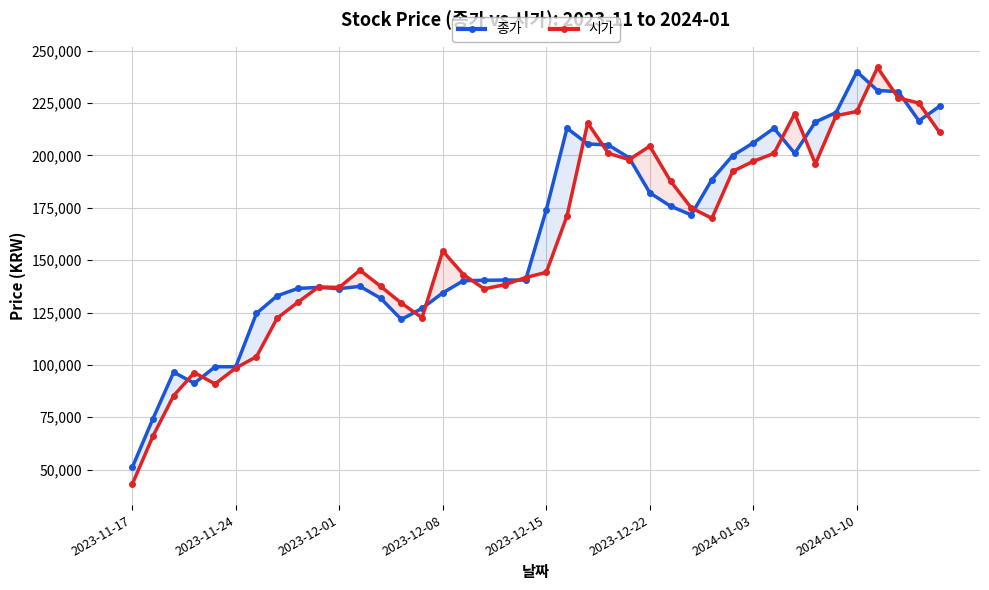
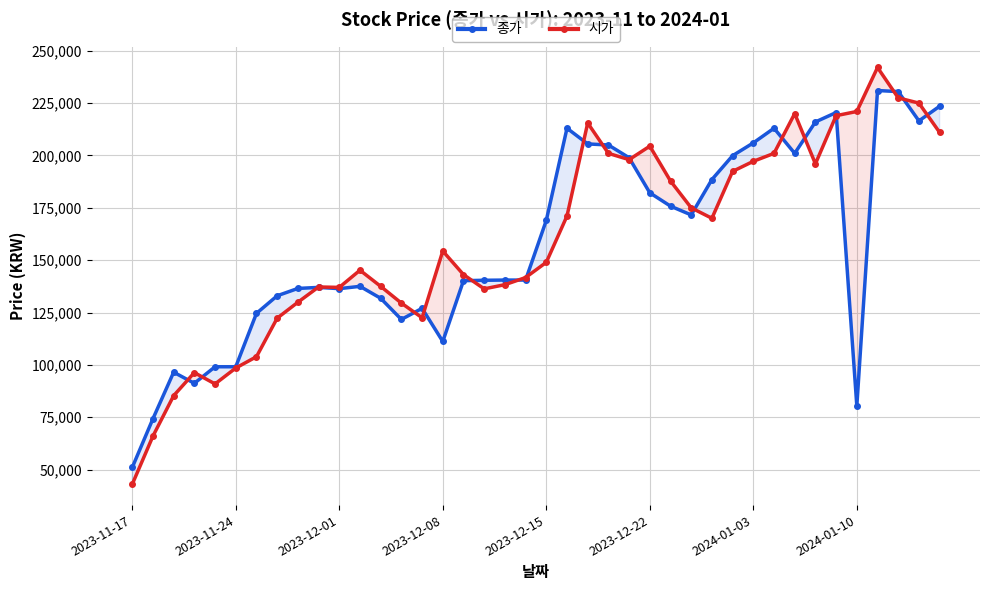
  {
    "종가": {
      "2023-11-17": "51,000",
-     "2023-12-08": "134,000",
-     "2023-12-15": "174,000",
+     "2023-12-08": "111,000",
+     "2023-12-15": "169,000",
      "2023-12-22": "182,000",
      "2024-01-03": "206,000",
-     "2024-01-10": "240,000"
+     "2024-01-10": "80,000"
    },
    "시가": {
      "2023-11-17": "43,000",
      "2023-12-08": "154,000",
-     "2023-12-15": "144,000",
+     "2023-12-15": "149,000",
      "2023-12-22": "204,000",
      "2024-01-03": "197,000",
      "2024-01-10": "221,000"
    }
  }
